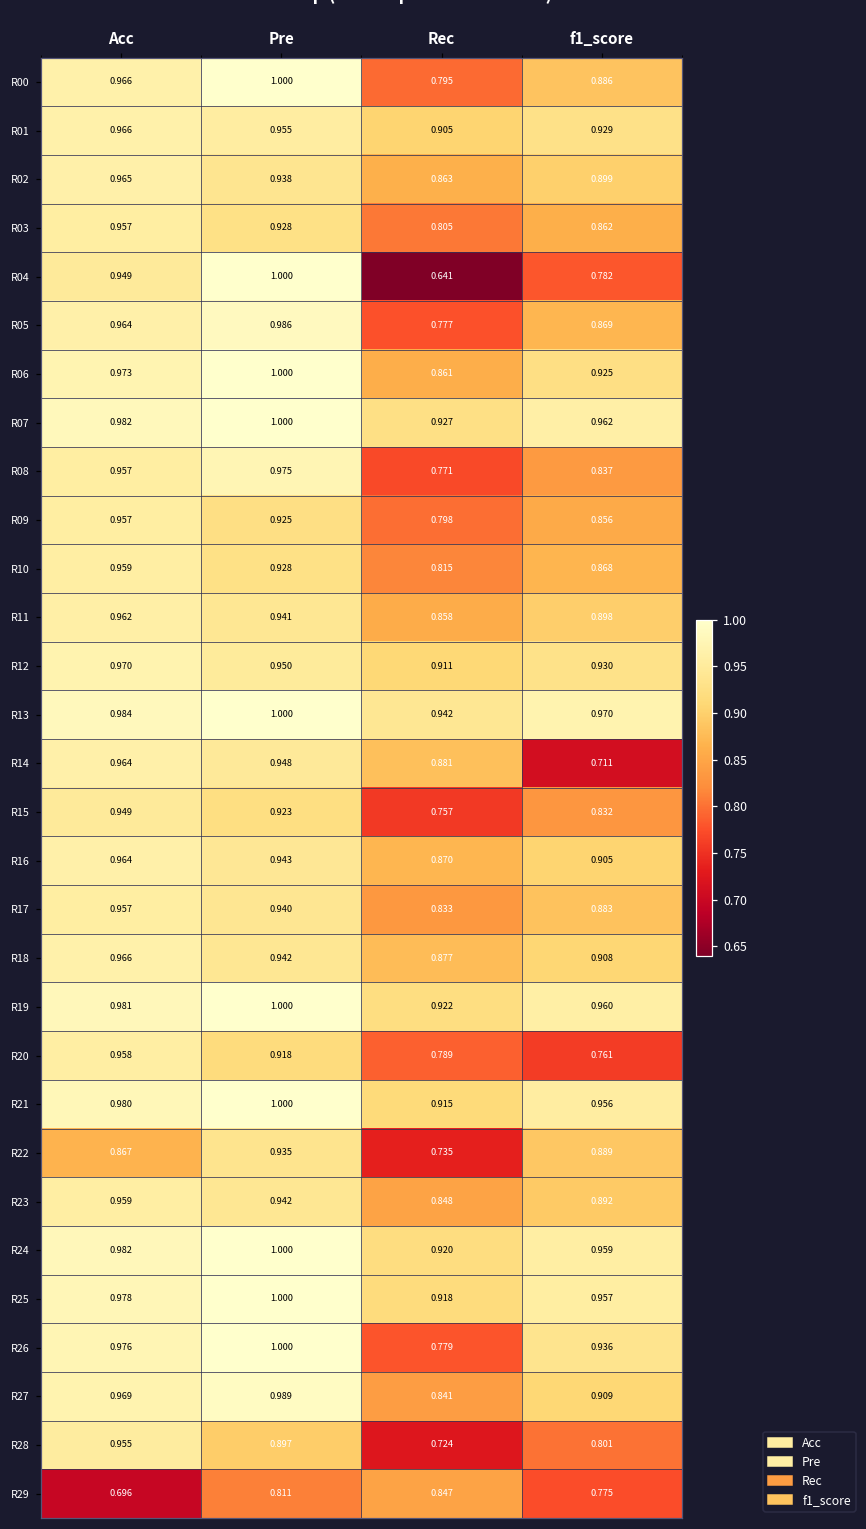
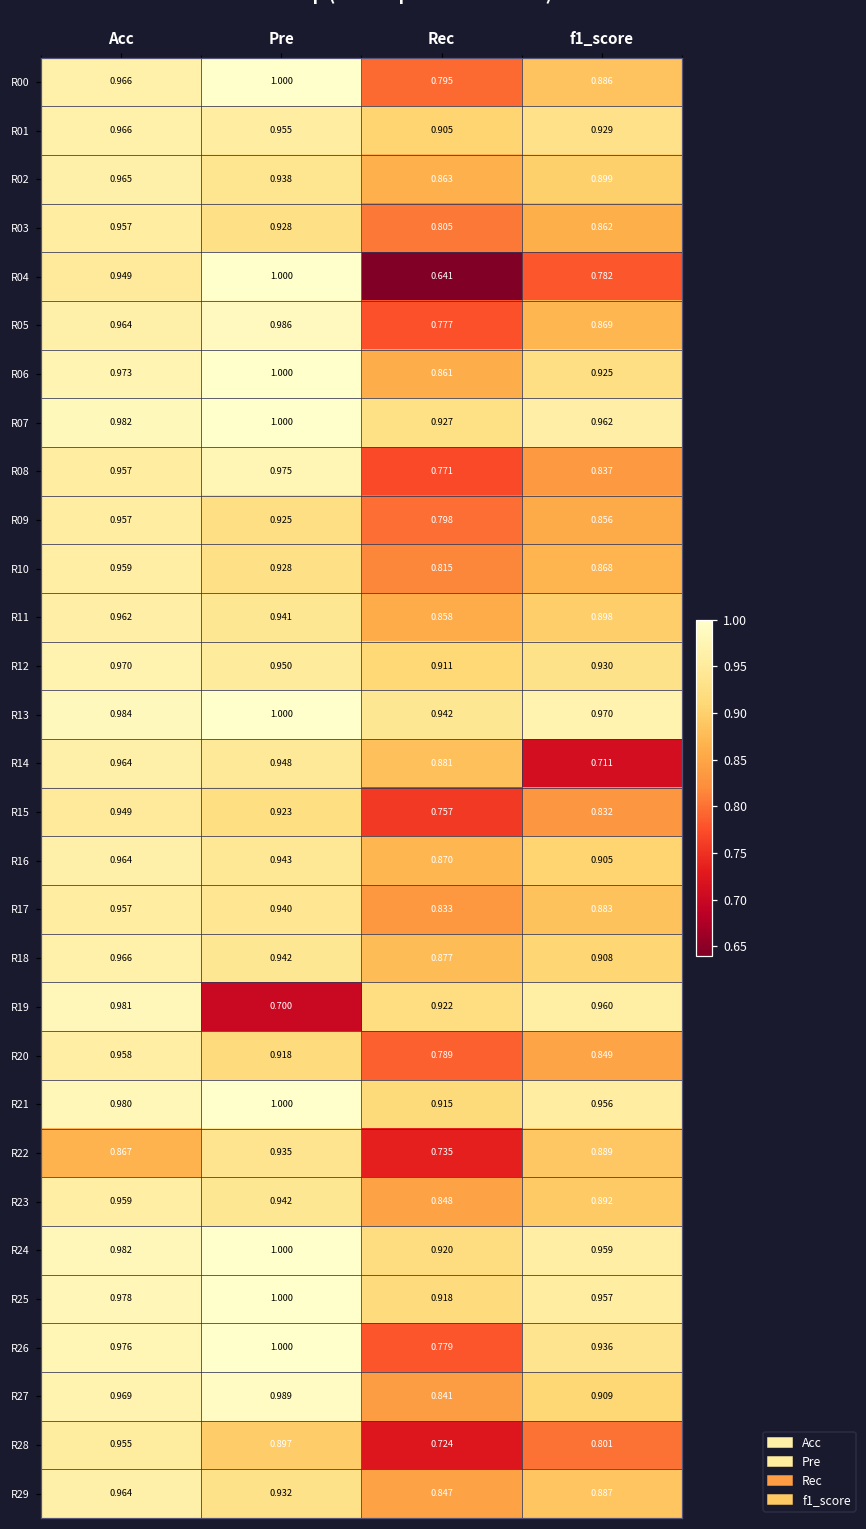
  {
    "R00": {
      "Acc": 0.966,
      "Pre": 1.000,
      "Rec": 0.795,
      "f1_score": 0.886
    },
    "R01": {
      "Acc": 0.966,
      "Pre": 0.955,
      "Rec": 0.905,
      "f1_score": 0.929
    },
    "R02": {
      "Acc": 0.965,
      "Pre": 0.938,
      "Rec": 0.863,
      "f1_score": 0.899
    },
    "R03": {
      "Acc": 0.957,
      "Pre": 0.928,
      "Rec": 0.805,
      "f1_score": 0.862
    },
    "R04": {
      "Acc": 0.949,
      "Pre": 1.000,
      "Rec": 0.641,
      "f1_score": 0.782
    },
    "R05": {
      "Acc": 0.964,
      "Pre": 0.986,
      "Rec": 0.777,
      "f1_score": 0.869
    },
    "R06": {
      "Acc": 0.973,
      "Pre": 1.000,
      "Rec": 0.861,
      "f1_score": 0.925
    },
    "R07": {
      "Acc": 0.982,
      "Pre": 1.000,
      "Rec": 0.927,
      "f1_score": 0.962
    },
    "R08": {
      "Acc": 0.957,
      "Pre": 0.975,
      "Rec": 0.771,
      "f1_score": 0.837
    },
    "R09": {
      "Acc": 0.957,
      "Pre": 0.925,
      "Rec": 0.798,
      "f1_score": 0.856
    },
    "R10": {
      "Acc": 0.959,
      "Pre": 0.928,
      "Rec": 0.815,
      "f1_score": 0.868
    },
    "R11": {
      "Acc": 0.962,
      "Pre": 0.941,
      "Rec": 0.858,
      "f1_score": 0.898
    },
    "R12": {
      "Acc": 0.970,
      "Pre": 0.950,
      "Rec": 0.911,
      "f1_score": 0.930
    },
    "R13": {
      "Acc": 0.984,
      "Pre": 1.000,
      "Rec": 0.942,
      "f1_score": 0.970
    },
    "R14": {
      "Acc": 0.964,
      "Pre": 0.948,
      "Rec": 0.881,
      "f1_score": 0.711
    },
    "R15": {
      "Acc": 0.949,
      "Pre": 0.923,
      "Rec": 0.757,
      "f1_score": 0.832
    },
    "R16": {
      "Acc": 0.964,
      "Pre": 0.943,
      "Rec": 0.870,
      "f1_score": 0.905
    },
    "R17": {
      "Acc": 0.957,
      "Pre": 0.940,
      "Rec": 0.833,
      "f1_score": 0.883
    },
    "R18": {
      "Acc": 0.966,
      "Pre": 0.942,
      "Rec": 0.877,
      "f1_score": 0.908
    },
    "R19": {
      "Acc": 0.981,
-     "Pre": 1.000,
+     "Pre": 0.700,
      "Rec": 0.922,
      "f1_score": 0.960
    },
    "R20": {
      "Acc": 0.958,
      "Pre": 0.918,
      "Rec": 0.789,
-     "f1_score": 0.761
+     "f1_score": 0.849
    },
    "R21": {
      "Acc": 0.980,
      "Pre": 1.000,
      "Rec": 0.915,
      "f1_score": 0.956
    },
    "R22": {
      "Acc": 0.867,
      "Pre": 0.935,
      "Rec": 0.735,
      "f1_score": 0.889
    },
    "R23": {
      "Acc": 0.959,
      "Pre": 0.942,
      "Rec": 0.848,
      "f1_score": 0.892
    },
    "R24": {
      "Acc": 0.982,
      "Pre": 1.000,
      "Rec": 0.920,
      "f1_score": 0.959
    },
    "R25": {
      "Acc": 0.978,
      "Pre": 1.000,
      "Rec": 0.918,
      "f1_score": 0.957
    },
    "R26": {
      "Acc": 0.976,
      "Pre": 1.000,
      "Rec": 0.779,
      "f1_score": 0.936
    },
    "R27": {
      "Acc": 0.969,
      "Pre": 0.989,
      "Rec": 0.841,
      "f1_score": 0.909
    },
    "R28": {
      "Acc": 0.955,
      "Pre": 0.897,
      "Rec": 0.724,
      "f1_score": 0.801
    },
    "R29": {
-     "Acc": 0.696,
-     "Pre": 0.811,
+     "Acc": 0.964,
+     "Pre": 0.932,
      "Rec": 0.847,
-     "f1_score": 0.775
+     "f1_score": 0.887
    }
  }
